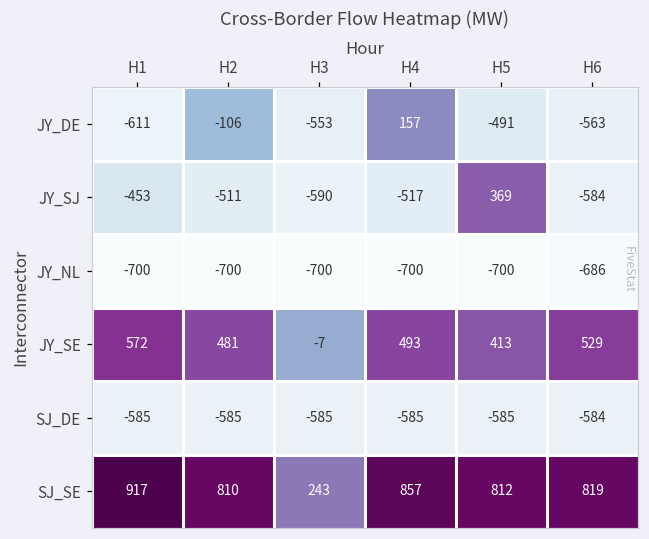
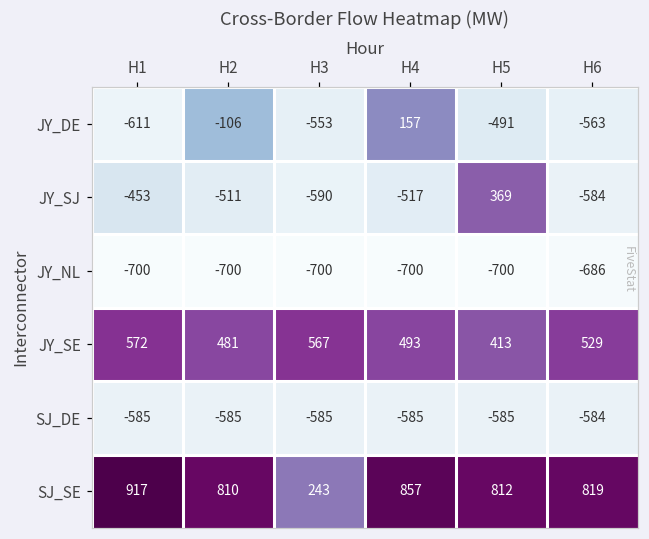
  {
    "JY_DE": {
      "H1": -611,
      "H2": -106,
      "H3": -553,
      "H4": 157,
      "H5": -491,
      "H6": -563
    },
    "JY_SJ": {
      "H1": -453,
      "H2": -511,
      "H3": -590,
      "H4": -517,
      "H5": 369,
      "H6": -584
    },
    "JY_NL": {
      "H1": -700,
      "H2": -700,
      "H3": -700,
      "H4": -700,
      "H5": -700,
      "H6": -686
    },
    "JY_SE": {
      "H1": 572,
      "H2": 481,
-     "H3": -7,
+     "H3": 567,
      "H4": 493,
      "H5": 413,
      "H6": 529
    },
    "SJ_DE": {
      "H1": -585,
      "H2": -585,
      "H3": -585,
      "H4": -585,
      "H5": -585,
      "H6": -584
    },
    "SJ_SE": {
      "H1": 917,
      "H2": 810,
      "H3": 243,
      "H4": 857,
      "H5": 812,
      "H6": 819
    }
  }
